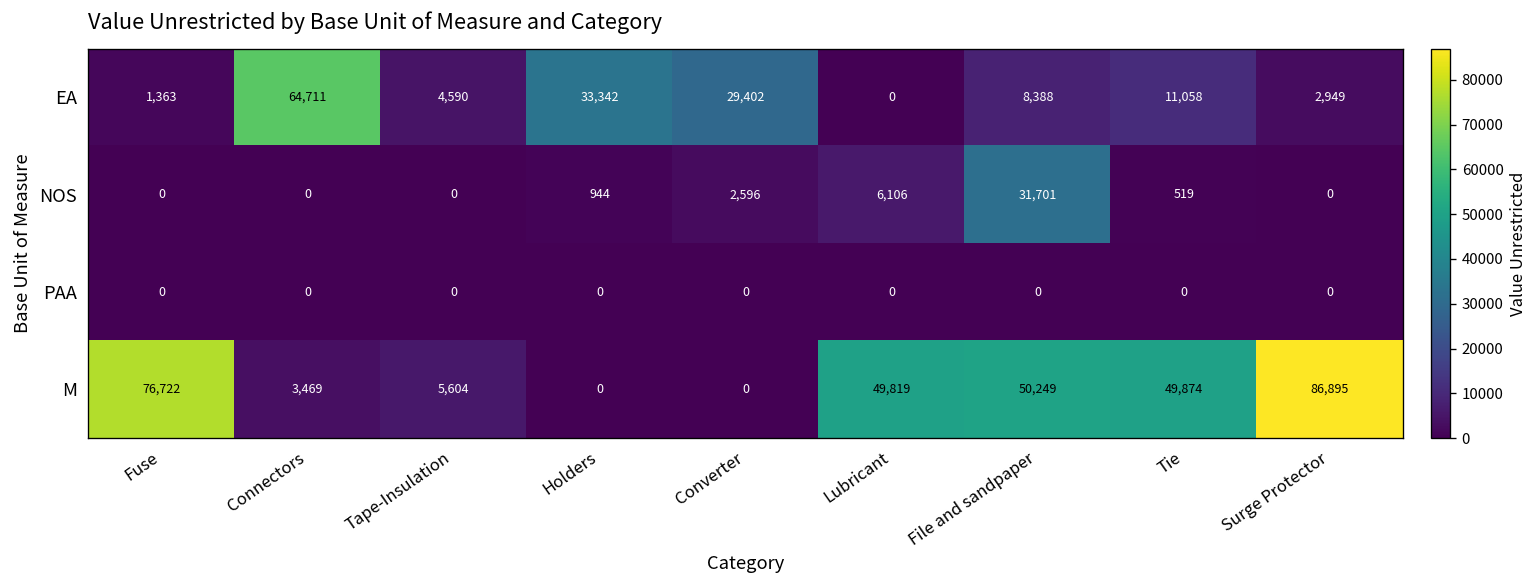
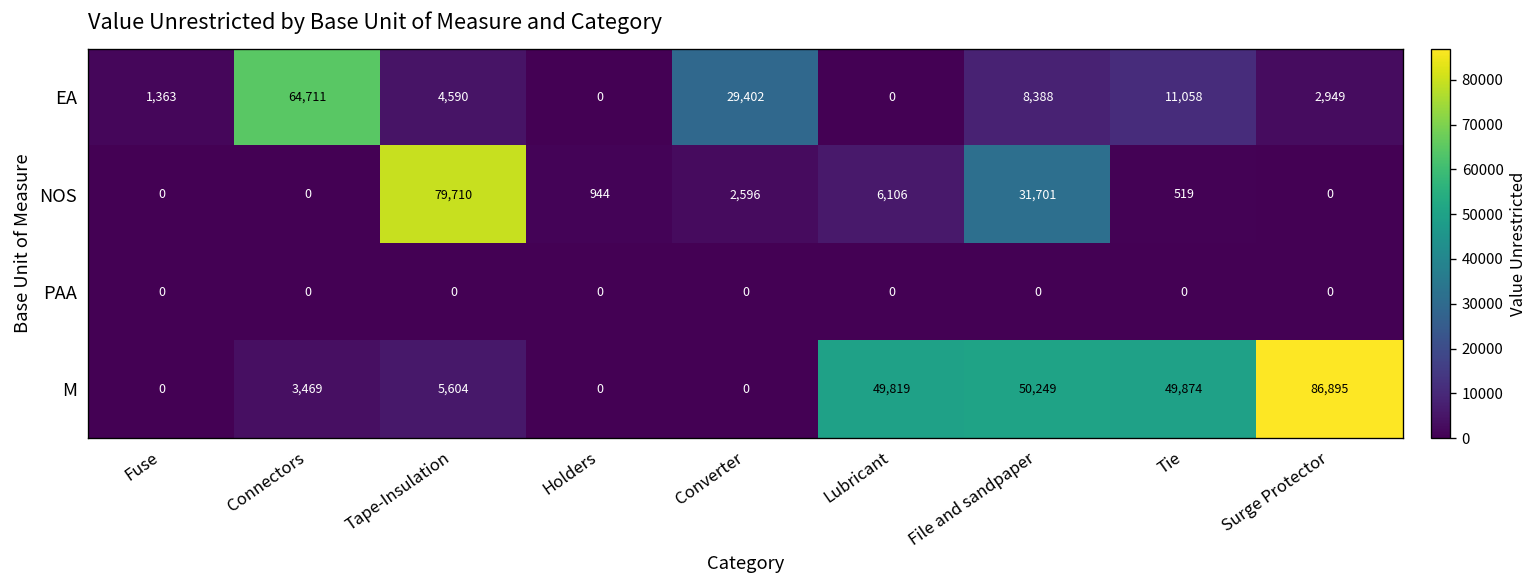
  {
    "EA": {
      "Fuse": "1,363",
      "Connectors": "64,711",
      "Tape-Insulation": "4,590",
-     "Holders": "33,342",
+     "Holders": "0",
      "Converter": "29,402",
      "Lubricant": "0",
      "File and sandpaper": "8,388",
      "Tie": "11,058",
      "Surge Protector": "2,949"
    },
    "NOS": {
      "Fuse": "0",
      "Connectors": "0",
-     "Tape-Insulation": "0",
+     "Tape-Insulation": "79,710",
      "Holders": "944",
      "Converter": "2,596",
      "Lubricant": "6,106",
      "File and sandpaper": "31,701",
      "Tie": "519",
      "Surge Protector": "0"
    },
    "PAA": {
      "Fuse": "0",
      "Connectors": "0",
      "Tape-Insulation": "0",
      "Holders": "0",
      "Converter": "0",
      "Lubricant": "0",
      "File and sandpaper": "0",
      "Tie": "0",
      "Surge Protector": "0"
    },
    "M": {
-     "Fuse": "76,722",
+     "Fuse": "0",
      "Connectors": "3,469",
      "Tape-Insulation": "5,604",
      "Holders": "0",
      "Converter": "0",
      "Lubricant": "49,819",
      "File and sandpaper": "50,249",
      "Tie": "49,874",
      "Surge Protector": "86,895"
    }
  }
